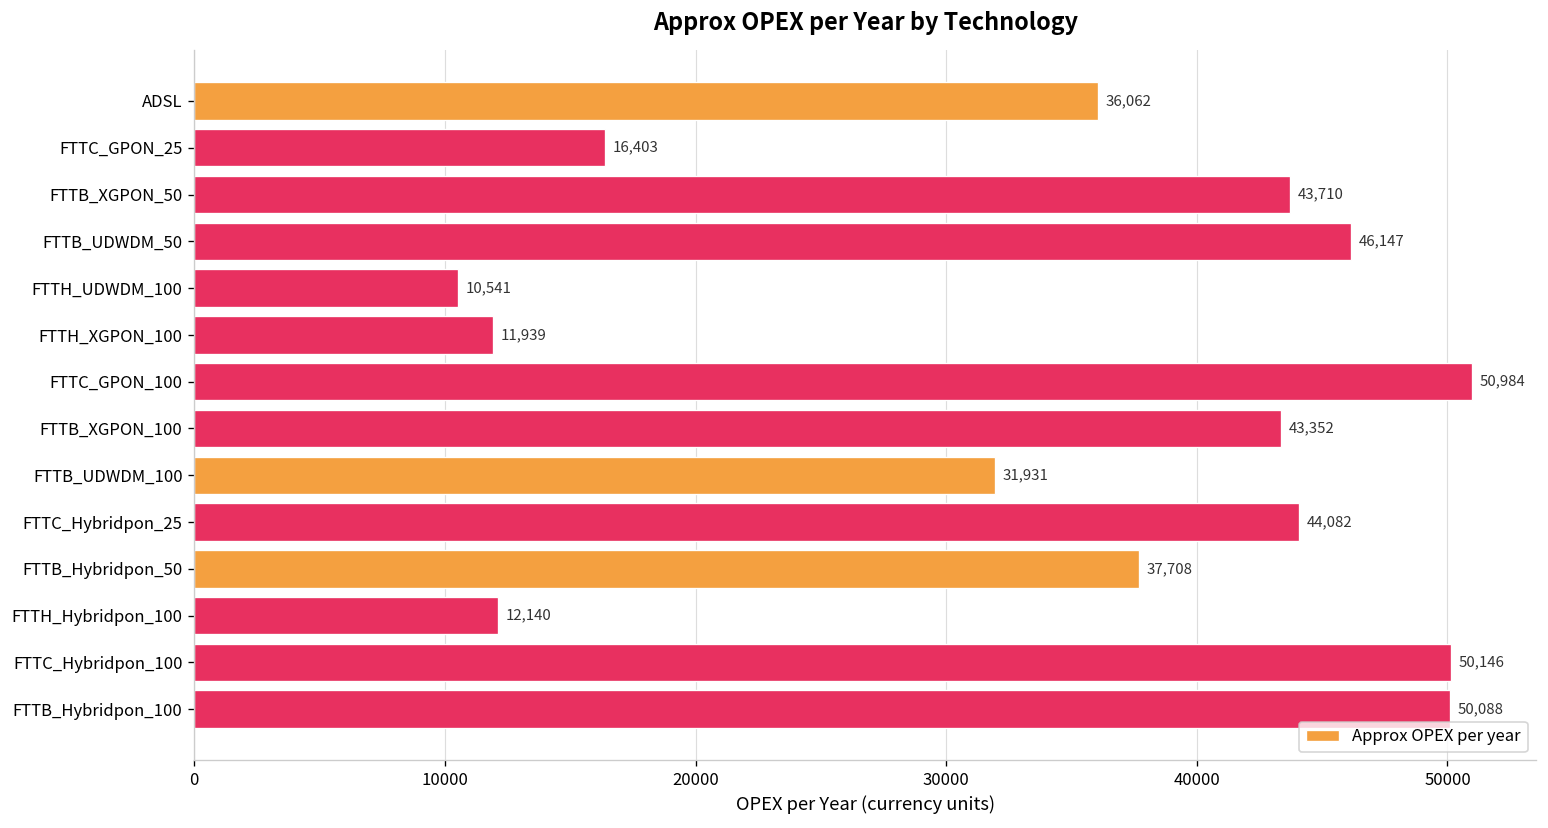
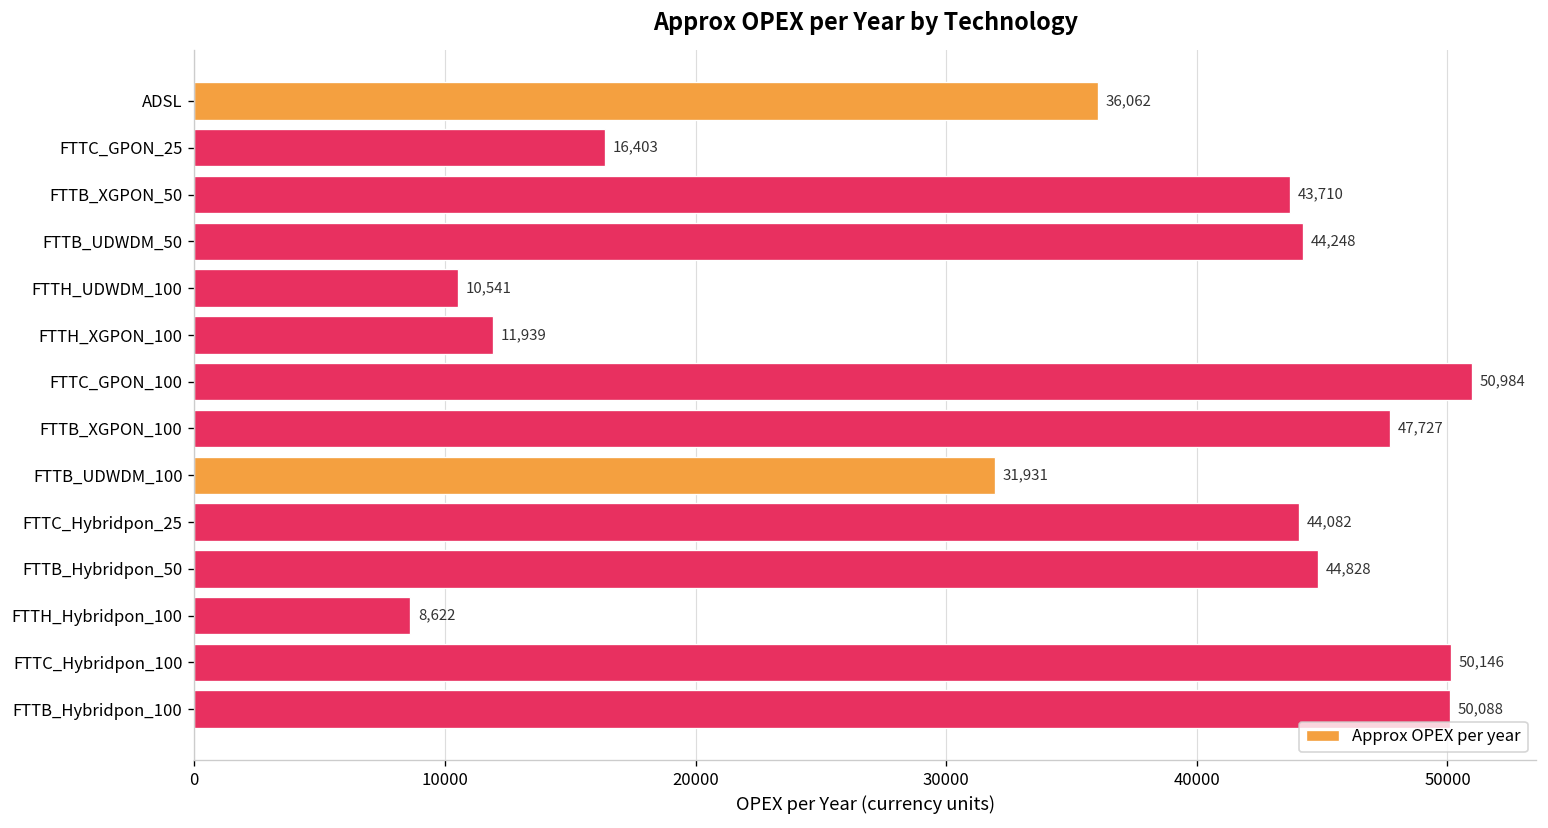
  {
    "ADSL": "36,062",
    "FTTC_GPON_25": "16,403",
    "FTTB_XGPON_50": "43,710",
-   "FTTB_UDWDM_50": "46,147",
+   "FTTB_UDWDM_50": "44,248",
    "FTTH_UDWDM_100": "10,541",
    "FTTH_XGPON_100": "11,939",
    "FTTC_GPON_100": "50,984",
-   "FTTB_XGPON_100": "43,352",
+   "FTTB_XGPON_100": "47,727",
    "FTTB_UDWDM_100": "31,931",
    "FTTC_Hybridpon_25": "44,082",
-   "FTTB_Hybridpon_50": "37,708",
-   "FTTH_Hybridpon_100": "12,140",
+   "FTTB_Hybridpon_50": "44,828",
+   "FTTH_Hybridpon_100": "8,622",
    "FTTC_Hybridpon_100": "50,146",
    "FTTB_Hybridpon_100": "50,088"
  }
